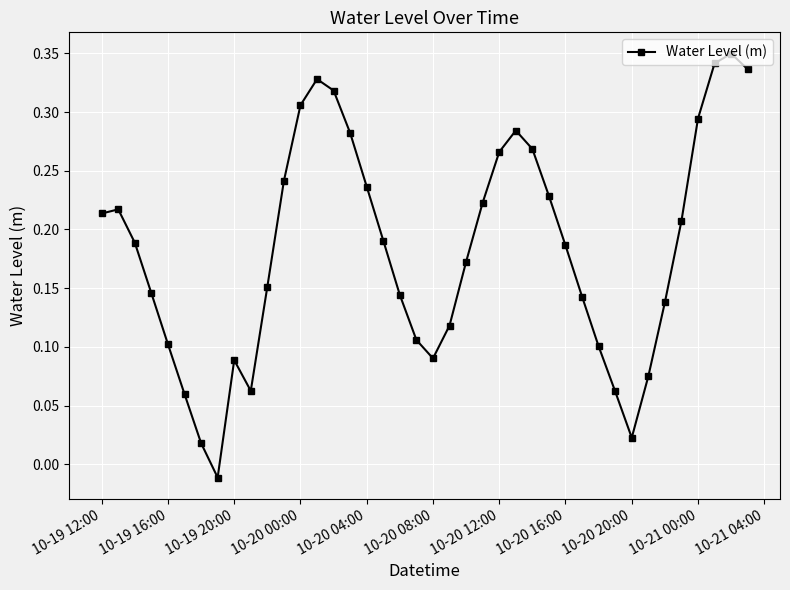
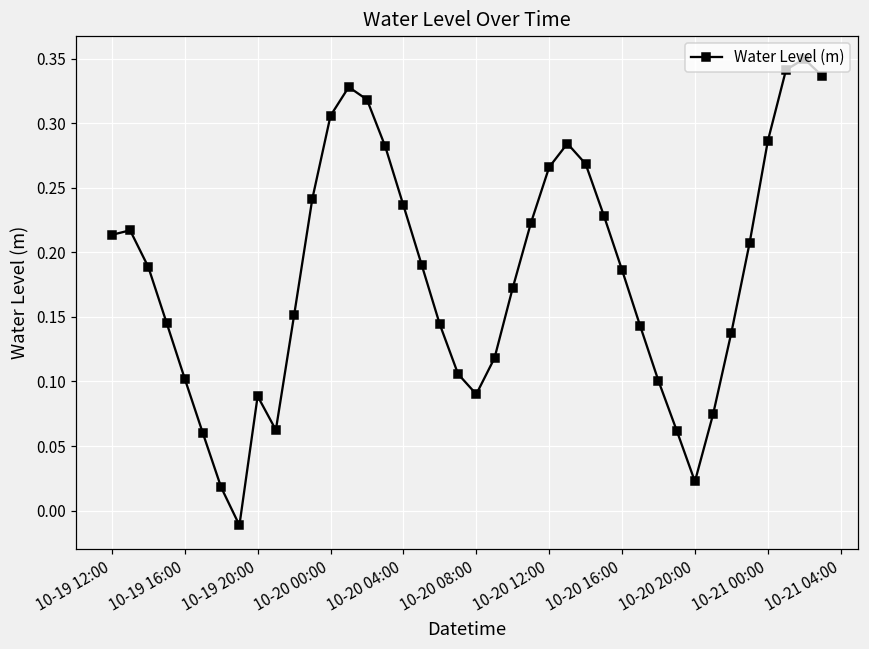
  {
    "10-19 12:00": 0.214,
    "10-19 16:00": 0.102,
    "10-19 20:00": 0.089,
    "10-20 00:00": 0.306,
    "10-20 04:00": 0.236,
    "10-20 08:00": 0.090,
    "10-20 12:00": 0.266,
    "10-20 16:00": 0.186,
    "10-20 20:00": 0.023,
-   "10-21 00:00": 0.294
+   "10-21 00:00": 0.286
  }
